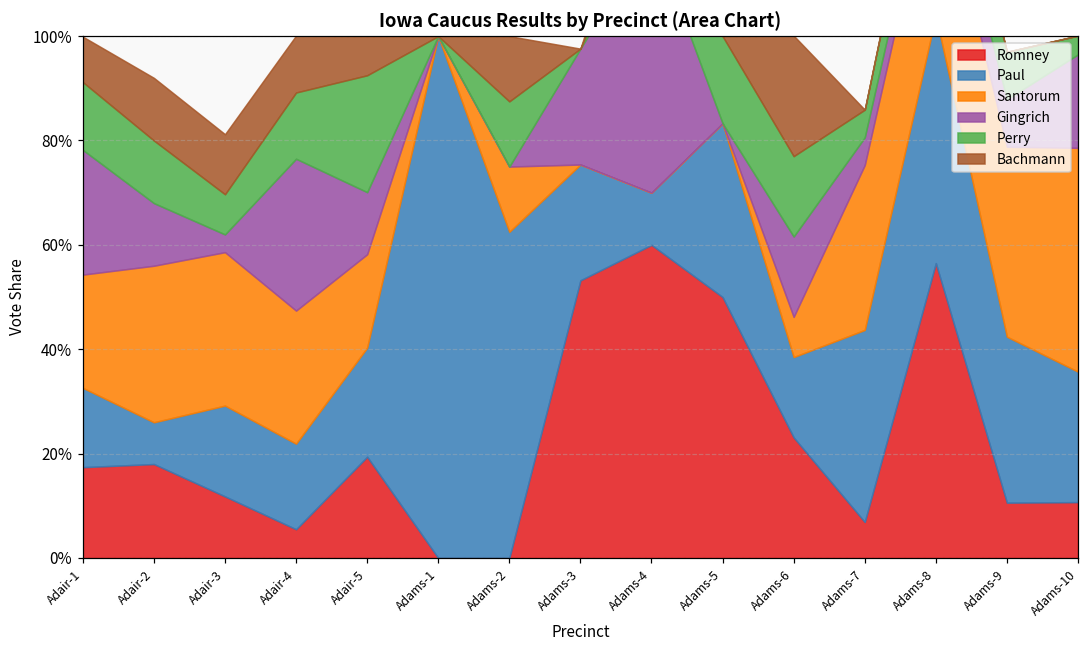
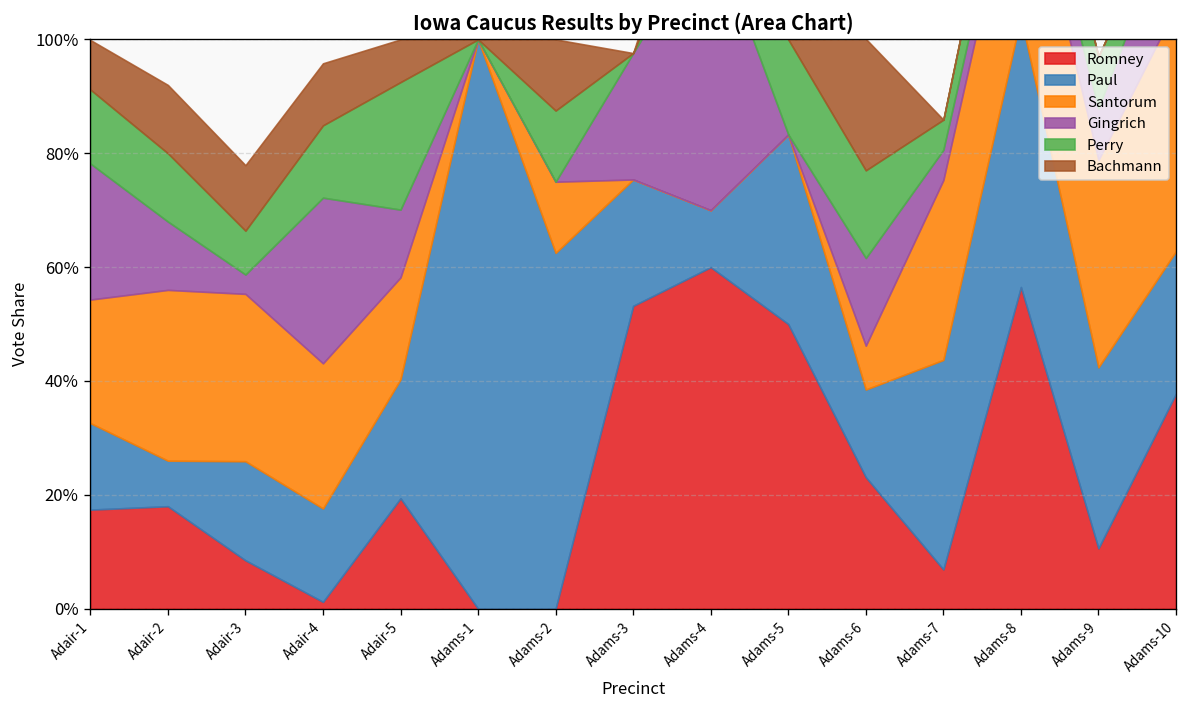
  {
    "Romney": {
      "Adair-1": "17%",
      "Adair-2": "18%",
-     "Adair-3": "12%",
-     "Adair-4": "6%",
+     "Adair-3": "9%",
+     "Adair-4": "1%",
      "Adair-5": "19%",
      "Adams-1": "0%",
      "Adams-2": "0%",
      "Adams-3": "53%",
      "Adams-4": "60%",
      "Adams-5": "50%",
      "Adams-6": "23%",
      "Adams-7": "7%",
      "Adams-8": "56%",
      "Adams-9": "11%",
-     "Adams-10": "11%"
+     "Adams-10": "38%"
    },
    "Paul": {
      "Adair-1": "15%",
      "Adair-2": "8%",
      "Adair-3": "17%",
      "Adair-4": "16%",
      "Adair-5": "21%",
      "Adams-2": "63%",
      "Adams-6": "15%",
      "Adams-7": "37%",
      "Adams-9": "32%",
      "Adams-10": "25%"
    },
    "Santorum": {
      "Adair-1": "22%",
      "Adair-2": "30%",
      "Adair-3": "29%",
      "Adair-4": "26%",
      "Adair-5": "18%",
      "Adams-6": "8%",
      "Adams-7": "32%"
    },
    "Gingrich": {
      "Adair-1": "24%",
      "Adair-2": "12%",
      "Adair-3": "3%",
      "Adair-4": "29%",
      "Adair-5": "12%",
      "Adams-6": "15%",
      "Adams-7": "5%"
    },
    "Perry": {
      "Adair-1": "13%",
      "Adair-2": "12%",
      "Adair-3": "8%",
      "Adair-4": "13%",
      "Adair-5": "22%",
      "Adams-2": "13%",
      "Adams-6": "15%"
    },
    "Bachmann": {
      "Adair-1": "9%",
      "Adair-2": "12%",
      "Adair-3": "12%",
      "Adair-4": "11%",
      "Adair-5": "7%",
      "Adams-2": "13%",
      "Adams-6": "23%"
    }
  }
